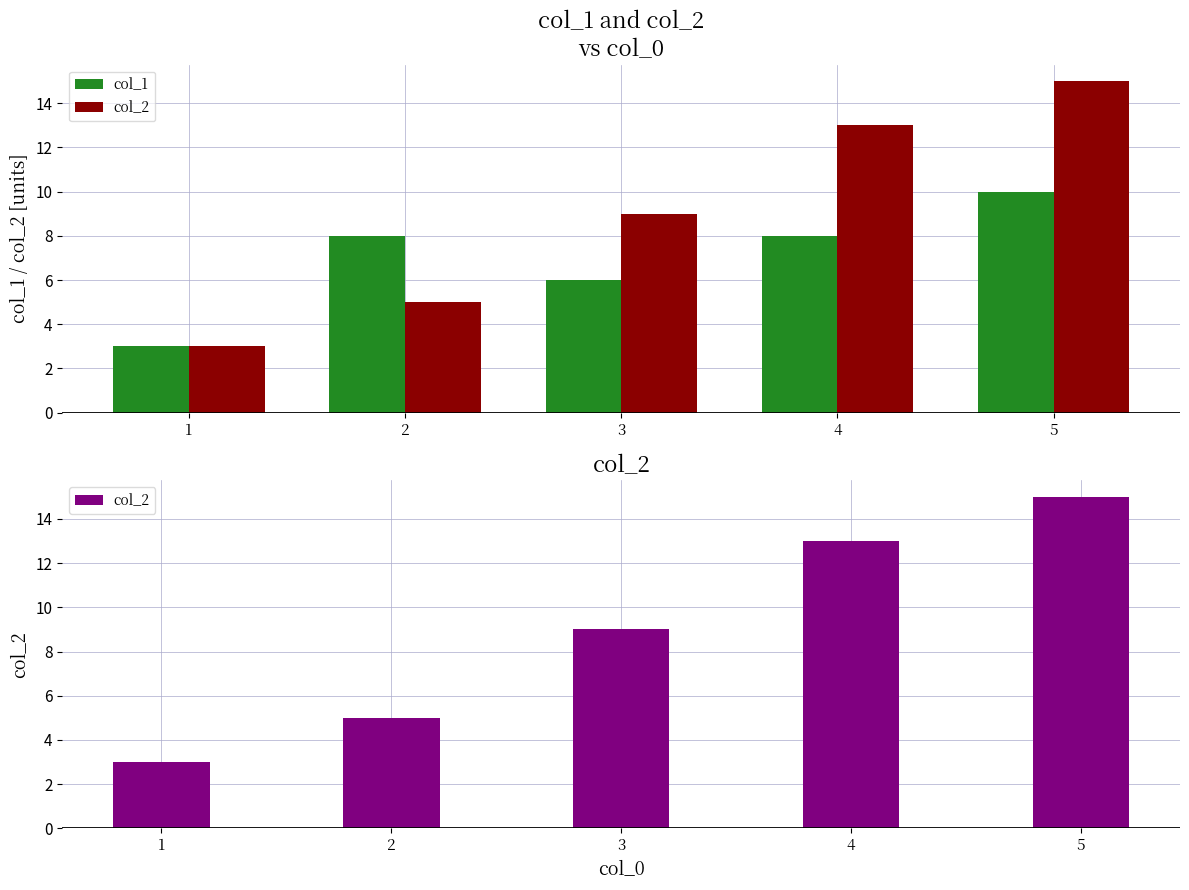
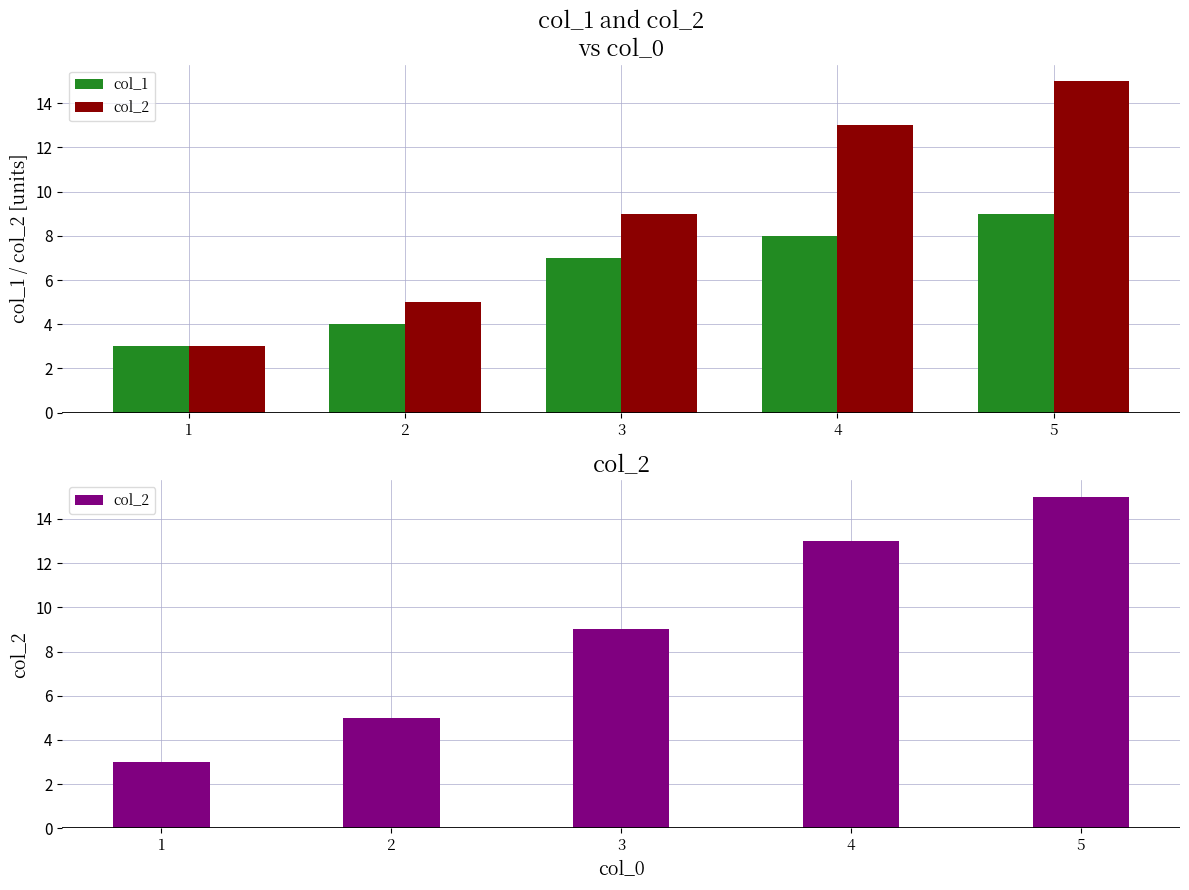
  {
    "col_1 and col_2 vs col_0": {
      "col_1": {
        "1": 3,
-       "2": 8,
-       "3": 6,
+       "2": 4,
+       "3": 7,
        "4": 8,
-       "5": 10
+       "5": 9
      }
    },
    "col_2": {
      "1": 3.0,
      "2": 5.0,
      "3": 9.0,
      "4": 13.0,
      "5": 15.0
    }
  }
